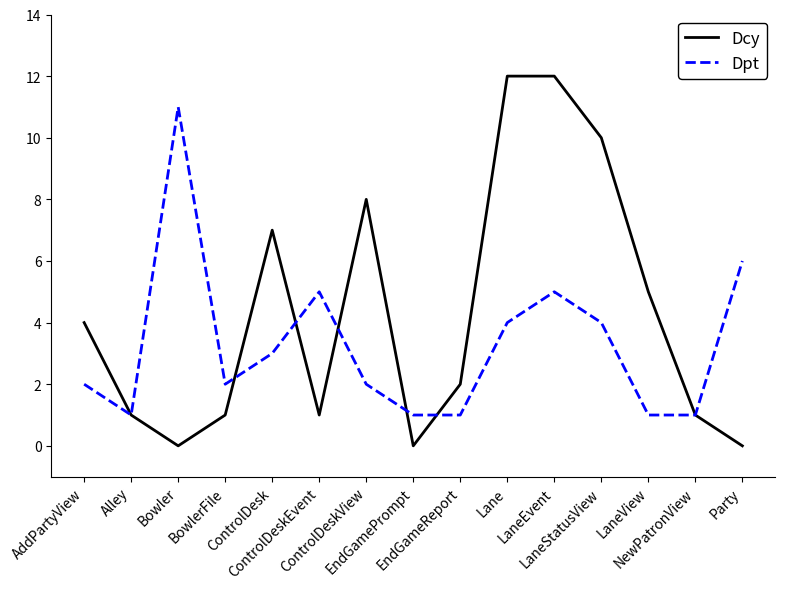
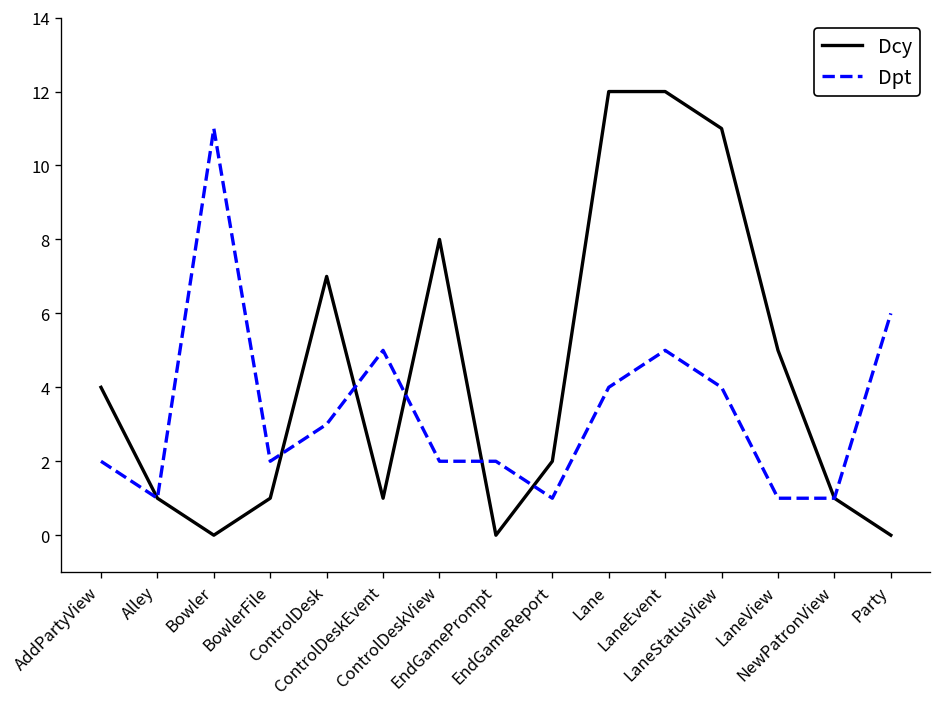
  {
    "Dcy": {
      "AddPartyView": 4,
      "Bowler": 0,
      "BowlerFile": 1,
      "ControlDesk": 7,
      "ControlDeskEvent": 1,
      "ControlDeskView": 8,
      "EndGamePrompt": 0,
      "EndGameReport": 2,
      "Lane": 12,
      "LaneEvent": 12,
-     "LaneStatusView": 10,
+     "LaneStatusView": 11,
      "LaneView": 5,
      "Party": 0
    },
    "Dpt": {
      "AddPartyView": 2,
      "Bowler": 11,
      "BowlerFile": 2,
      "ControlDesk": 3,
      "ControlDeskEvent": 5,
      "ControlDeskView": 2,
-     "EndGamePrompt": 1,
+     "EndGamePrompt": 2,
      "EndGameReport": 1,
      "Lane": 4,
      "LaneEvent": 5,
      "LaneStatusView": 4,
      "LaneView": 1,
      "Party": 6
    }
  }
